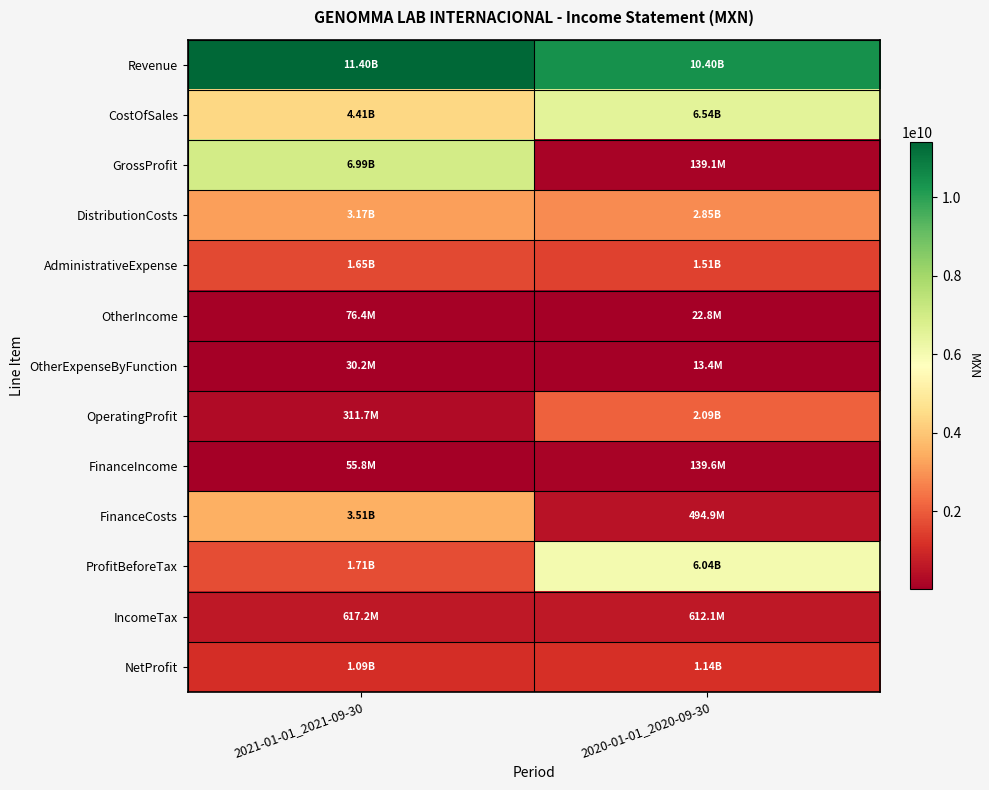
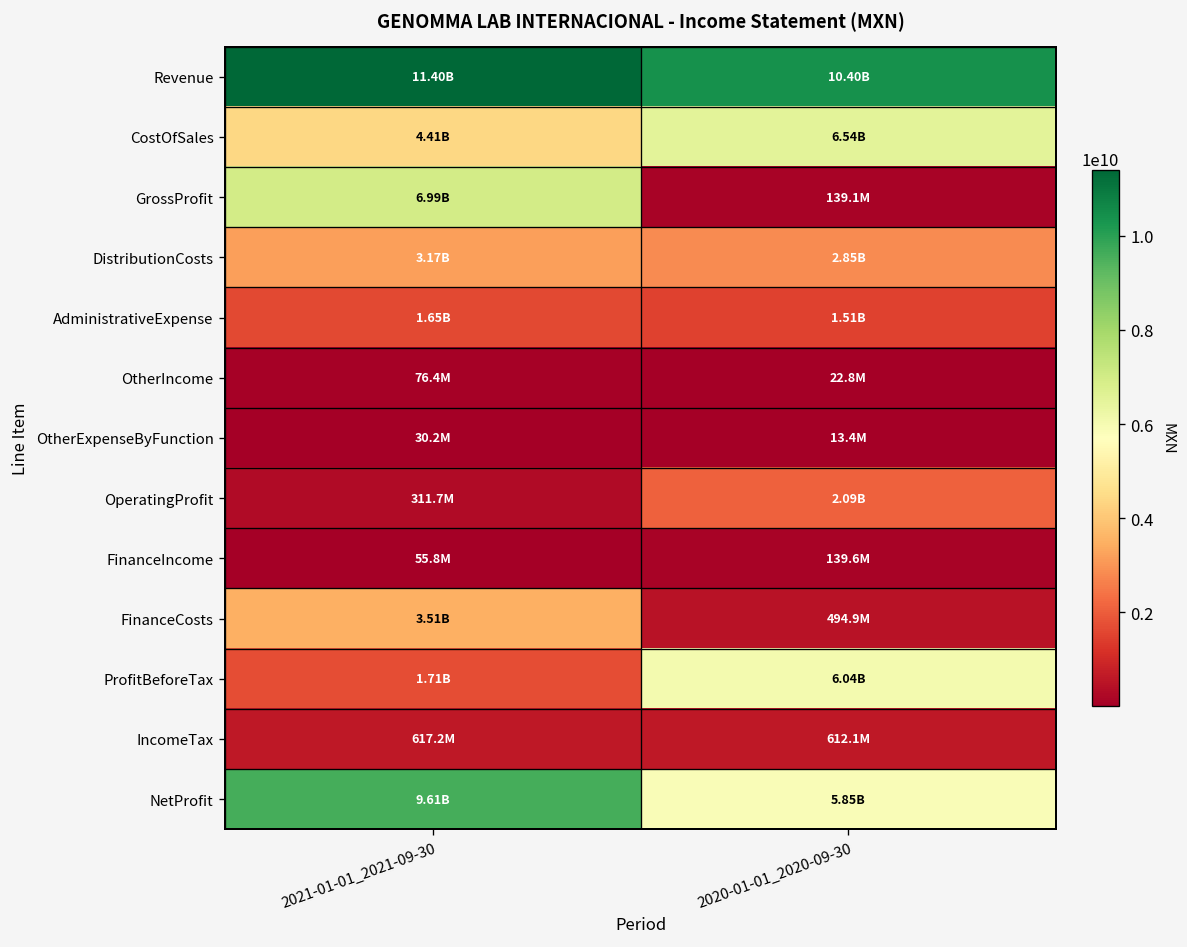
  {
    "Revenue": {
      "2021-01-01_2021-09-30": "11.40B",
      "2020-01-01_2020-09-30": "10.40B"
    },
    "CostOfSales": {
      "2021-01-01_2021-09-30": "4.41B",
      "2020-01-01_2020-09-30": "6.54B"
    },
    "GrossProfit": {
      "2021-01-01_2021-09-30": "6.99B",
      "2020-01-01_2020-09-30": "139.1M"
    },
    "DistributionCosts": {
      "2021-01-01_2021-09-30": "3.17B",
      "2020-01-01_2020-09-30": "2.85B"
    },
    "AdministrativeExpense": {
      "2021-01-01_2021-09-30": "1.65B",
      "2020-01-01_2020-09-30": "1.51B"
    },
    "OtherIncome": {
      "2021-01-01_2021-09-30": "76.4M",
      "2020-01-01_2020-09-30": "22.8M"
    },
    "OtherExpenseByFunction": {
      "2021-01-01_2021-09-30": "30.2M",
      "2020-01-01_2020-09-30": "13.4M"
    },
    "OperatingProfit": {
      "2021-01-01_2021-09-30": "311.7M",
      "2020-01-01_2020-09-30": "2.09B"
    },
    "FinanceIncome": {
      "2021-01-01_2021-09-30": "55.8M",
      "2020-01-01_2020-09-30": "139.6M"
    },
    "FinanceCosts": {
      "2021-01-01_2021-09-30": "3.51B",
      "2020-01-01_2020-09-30": "494.9M"
    },
    "ProfitBeforeTax": {
      "2021-01-01_2021-09-30": "1.71B",
      "2020-01-01_2020-09-30": "6.04B"
    },
    "IncomeTax": {
      "2021-01-01_2021-09-30": "617.2M",
      "2020-01-01_2020-09-30": "612.1M"
    },
    "NetProfit": {
-     "2021-01-01_2021-09-30": "1.09B",
-     "2020-01-01_2020-09-30": "1.14B"
+     "2021-01-01_2021-09-30": "9.61B",
+     "2020-01-01_2020-09-30": "5.85B"
    }
  }
